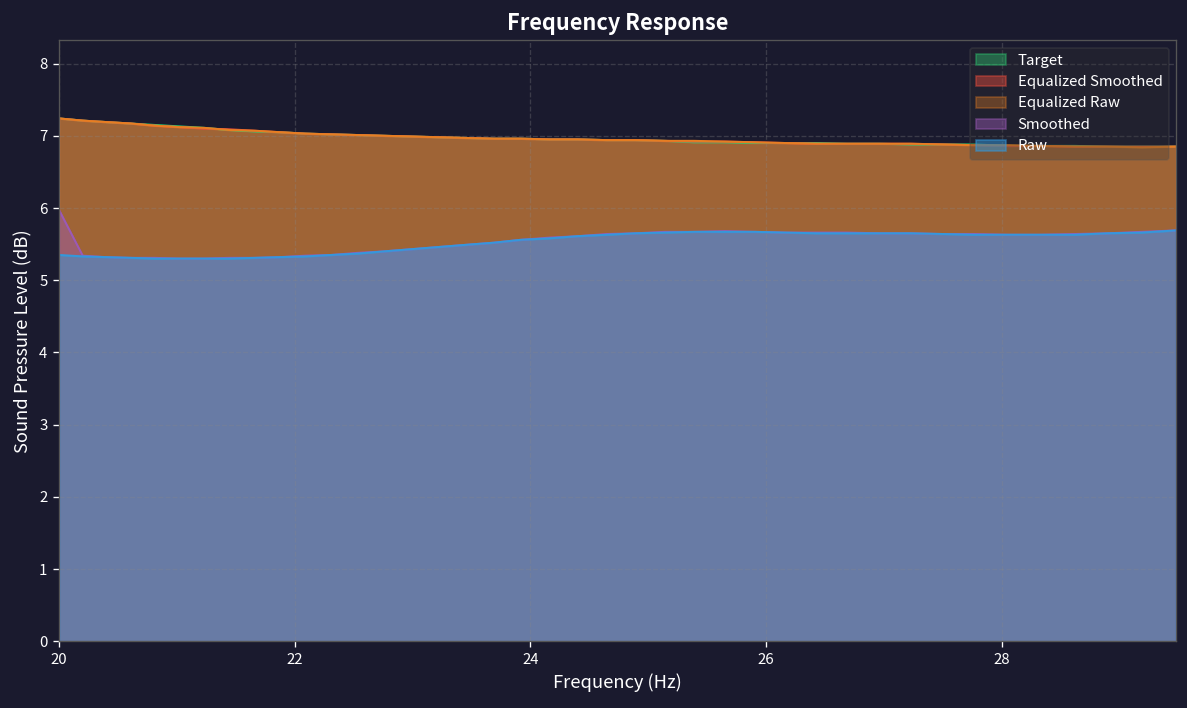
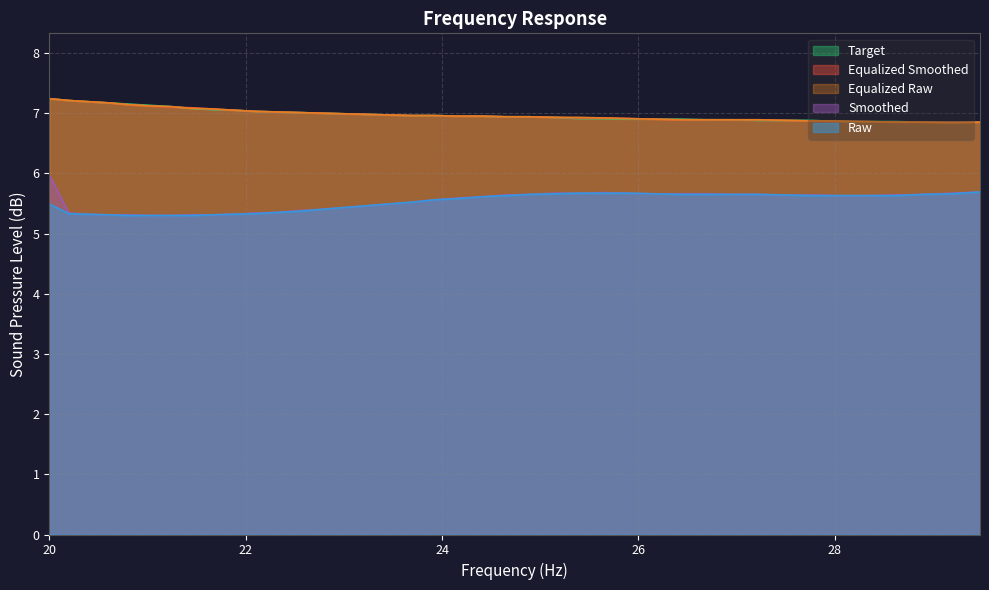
  {
    "Smoothed": {
      "20": 6.0
    },
    "Raw": {
-     "20": 5.4
+     "20": 5.5
    }
  }
